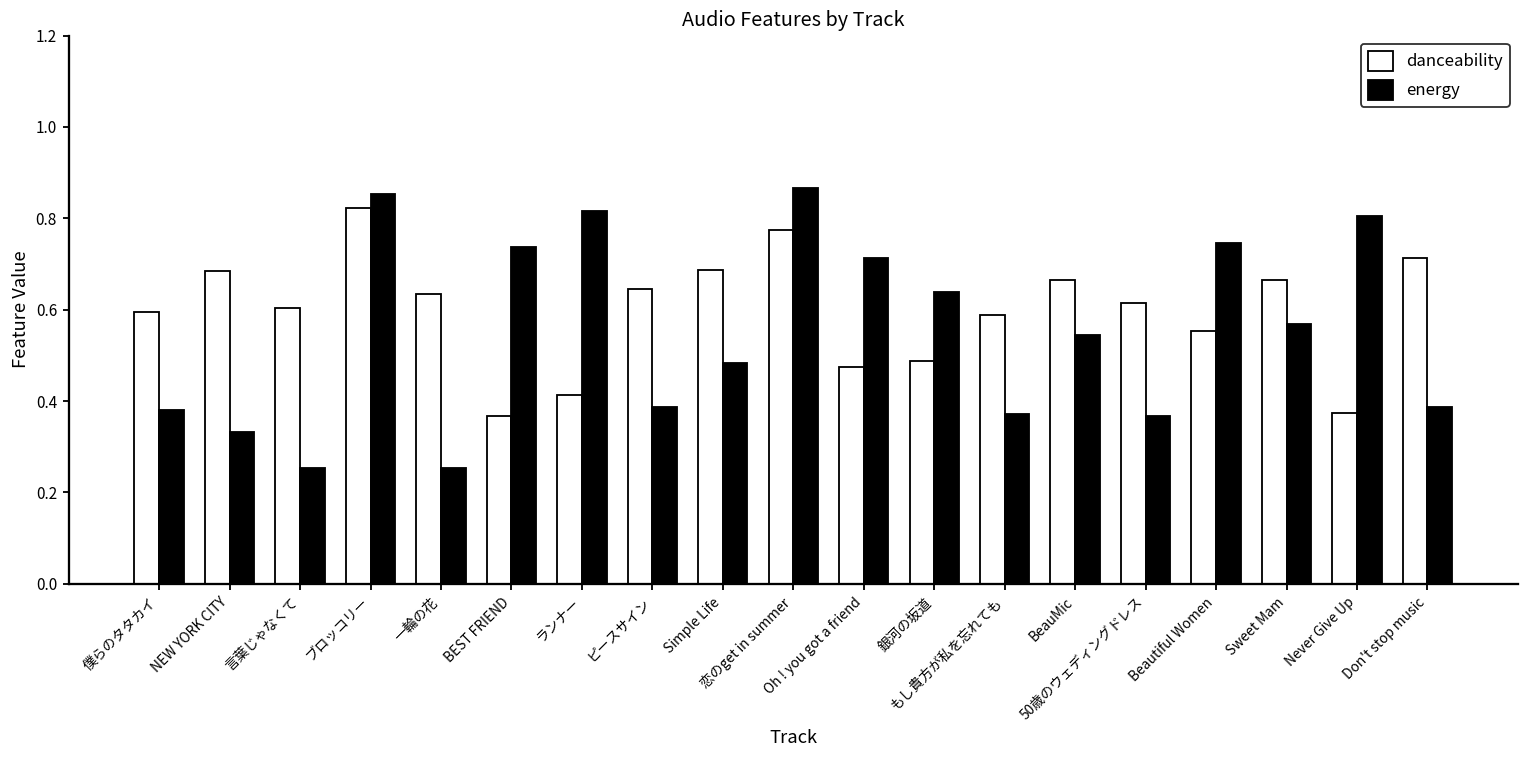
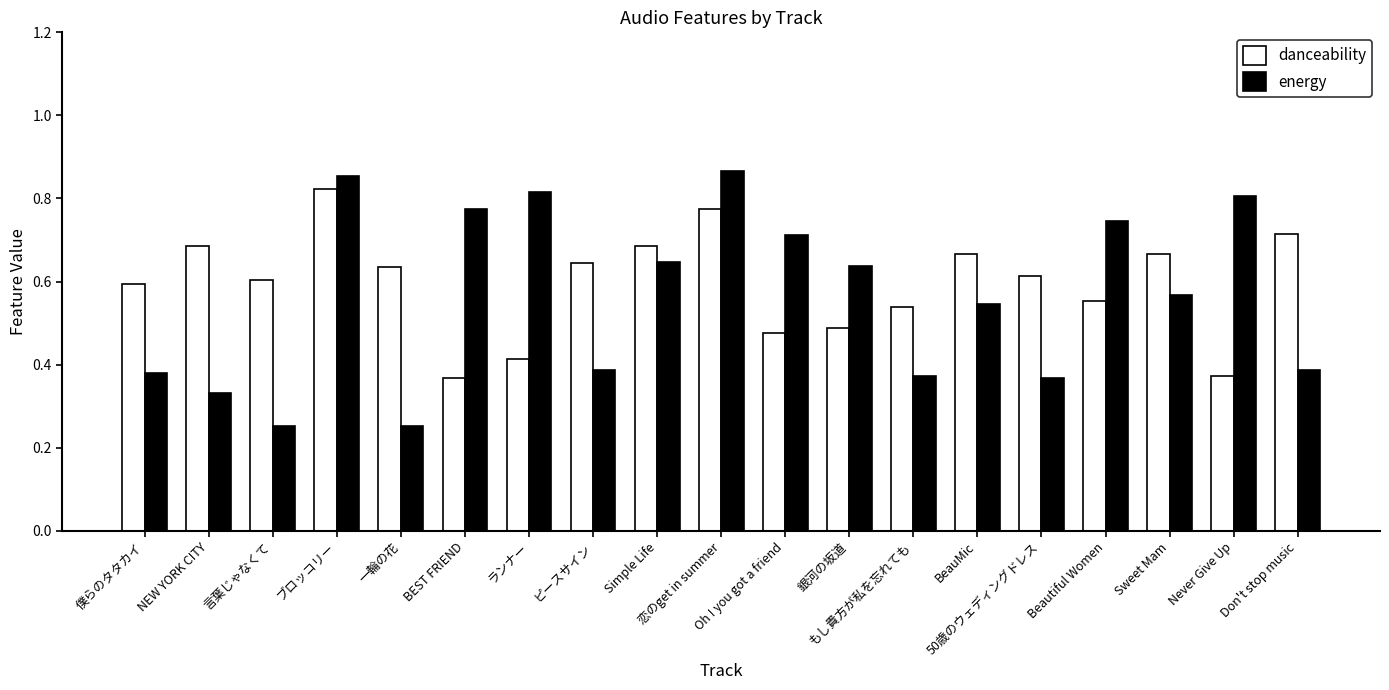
  {
    "danceability": {
      "僕らのタタカイ": 0.60,
      "NEW YORK CITY": 0.69,
      "言葉じゃなくて": 0.60,
      "ブロッコリー": 0.82,
      "一輪の花": 0.63,
      "BEST FRIEND": 0.37,
      "ランナー": 0.41,
      "ピースサイン": 0.65,
      "Simple Life": 0.69,
      "恋のget in summer": 0.78,
      "Oh ! you got a friend": 0.48,
      "銀河の坂道": 0.49,
-     "もし貴方が私を忘れても": 0.59,
+     "もし貴方が私を忘れても": 0.54,
      "BeauMic": 0.67,
      "50歳のウェディングドレス": 0.61,
      "Beautiful Women": 0.55,
      "Sweet Mam": 0.67,
      "Never Give Up": 0.37,
      "Don't stop music": 0.71
    },
    "energy": {
      "僕らのタタカイ": 0.38,
      "NEW YORK CITY": 0.33,
      "言葉じゃなくて": 0.25,
      "ブロッコリー": 0.85,
      "一輪の花": 0.25,
-     "BEST FRIEND": 0.74,
+     "BEST FRIEND": 0.78,
      "ランナー": 0.82,
      "ピースサイン": 0.39,
-     "Simple Life": 0.48,
+     "Simple Life": 0.65,
      "恋のget in summer": 0.87,
      "Oh ! you got a friend": 0.71,
      "銀河の坂道": 0.64,
      "もし貴方が私を忘れても": 0.37,
      "BeauMic": 0.55,
      "50歳のウェディングドレス": 0.37,
      "Beautiful Women": 0.75,
      "Sweet Mam": 0.57,
      "Never Give Up": 0.81,
      "Don't stop music": 0.39
    }
  }
